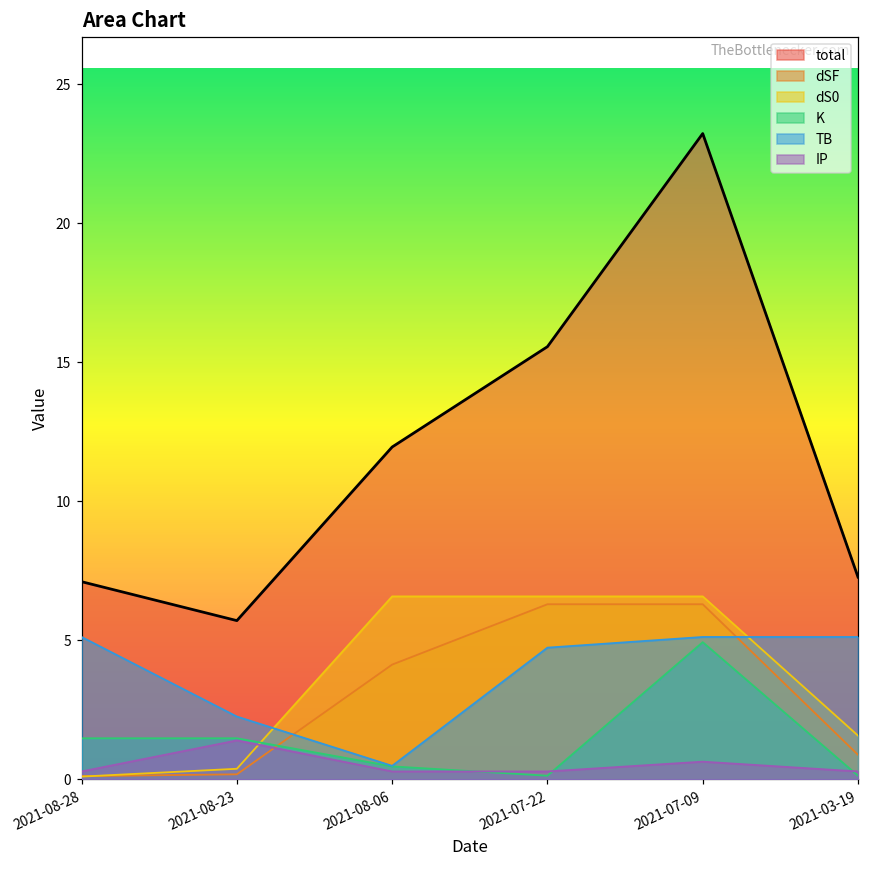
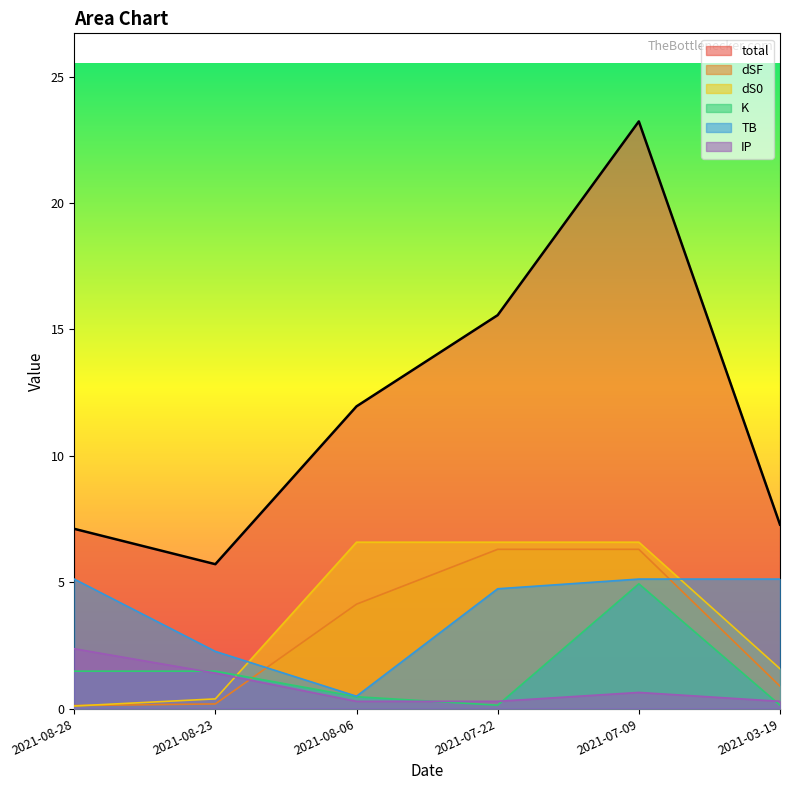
  {
    "dS0": {
      "2021-08-23": 0.4,
      "2021-08-06": 6.6,
      "2021-07-22": 6.6,
      "2021-07-09": 6.6,
      "2021-03-19": 1.6
    },
    "K": {
      "2021-08-28": 1.5,
      "2021-07-22": 0.1,
      "2021-07-09": 4.9,
      "2021-03-19": 0.1
    },
    "TB": {
      "2021-08-28": 5.1,
      "2021-08-23": 2.3,
      "2021-07-22": 4.7,
      "2021-07-09": 5.1,
      "2021-03-19": 5.1
    },
    "IP": {
-     "2021-08-28": 0.3,
+     "2021-08-28": 2.4,
      "2021-08-06": 0.3,
      "2021-07-22": 0.3,
      "2021-07-09": 0.6,
      "2021-03-19": 0.3
    }
  }
